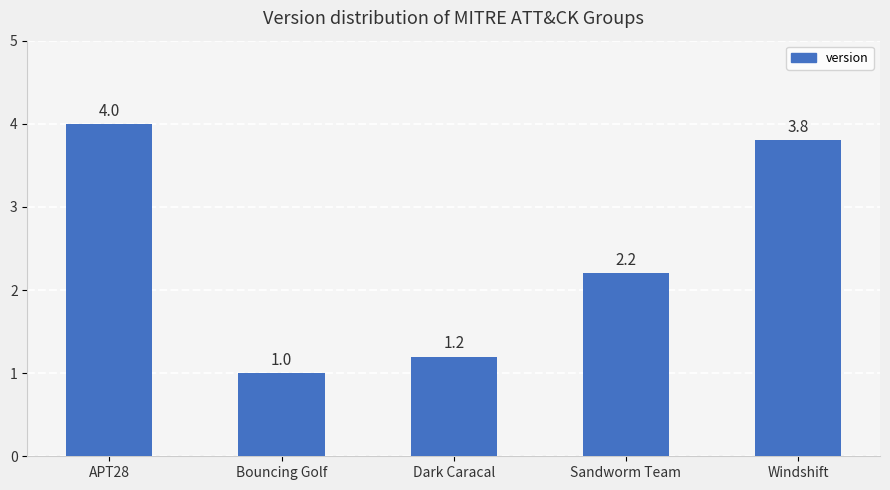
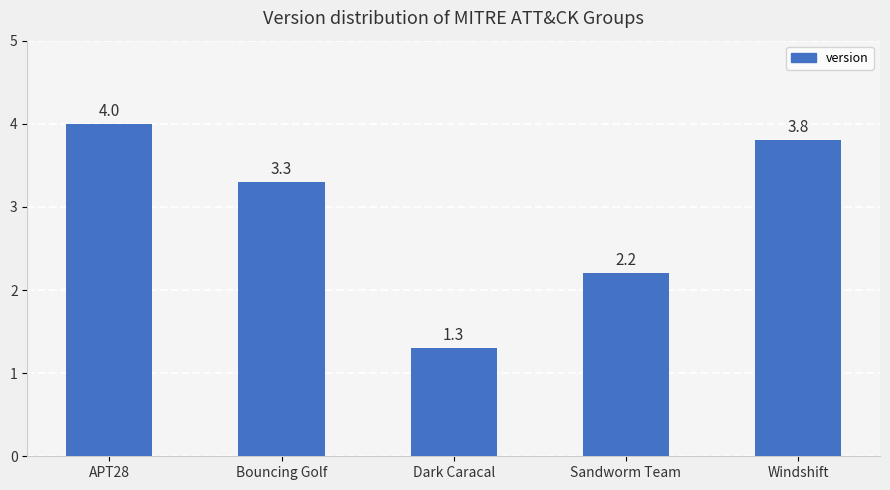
  {
    "APT28": 4.0,
-   "Bouncing Golf": 1.0,
-   "Dark Caracal": 1.2,
+   "Bouncing Golf": 3.3,
+   "Dark Caracal": 1.3,
    "Sandworm Team": 2.2,
    "Windshift": 3.8
  }
